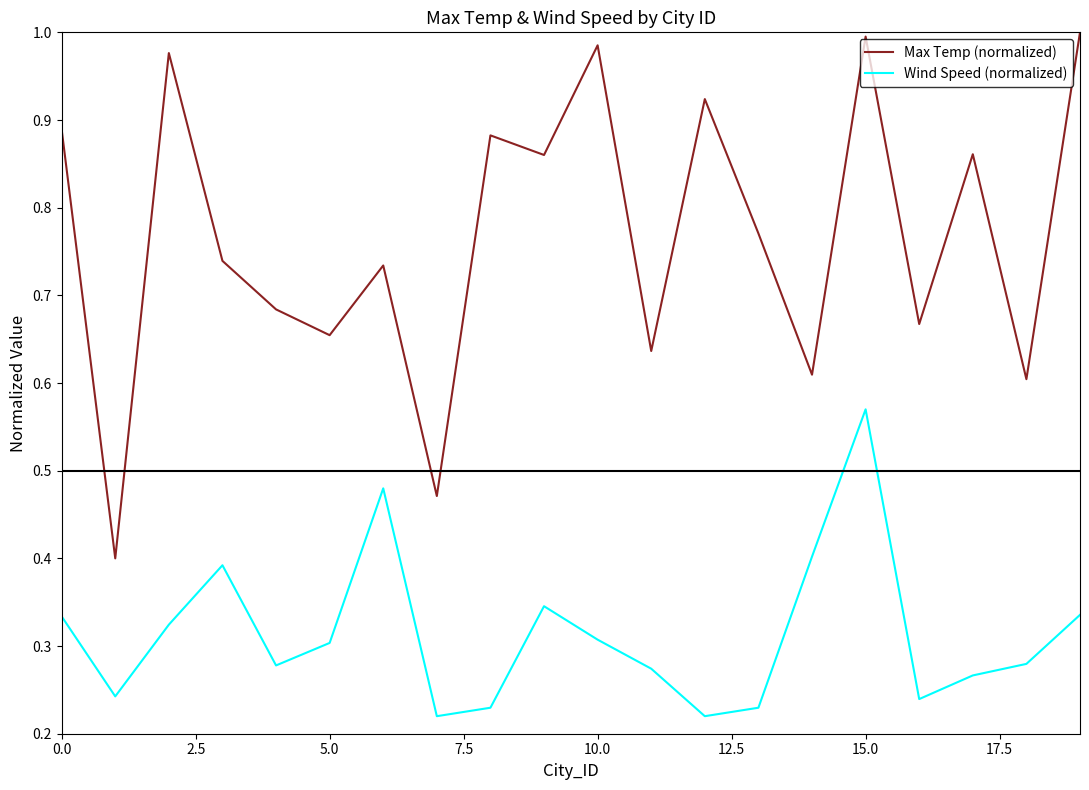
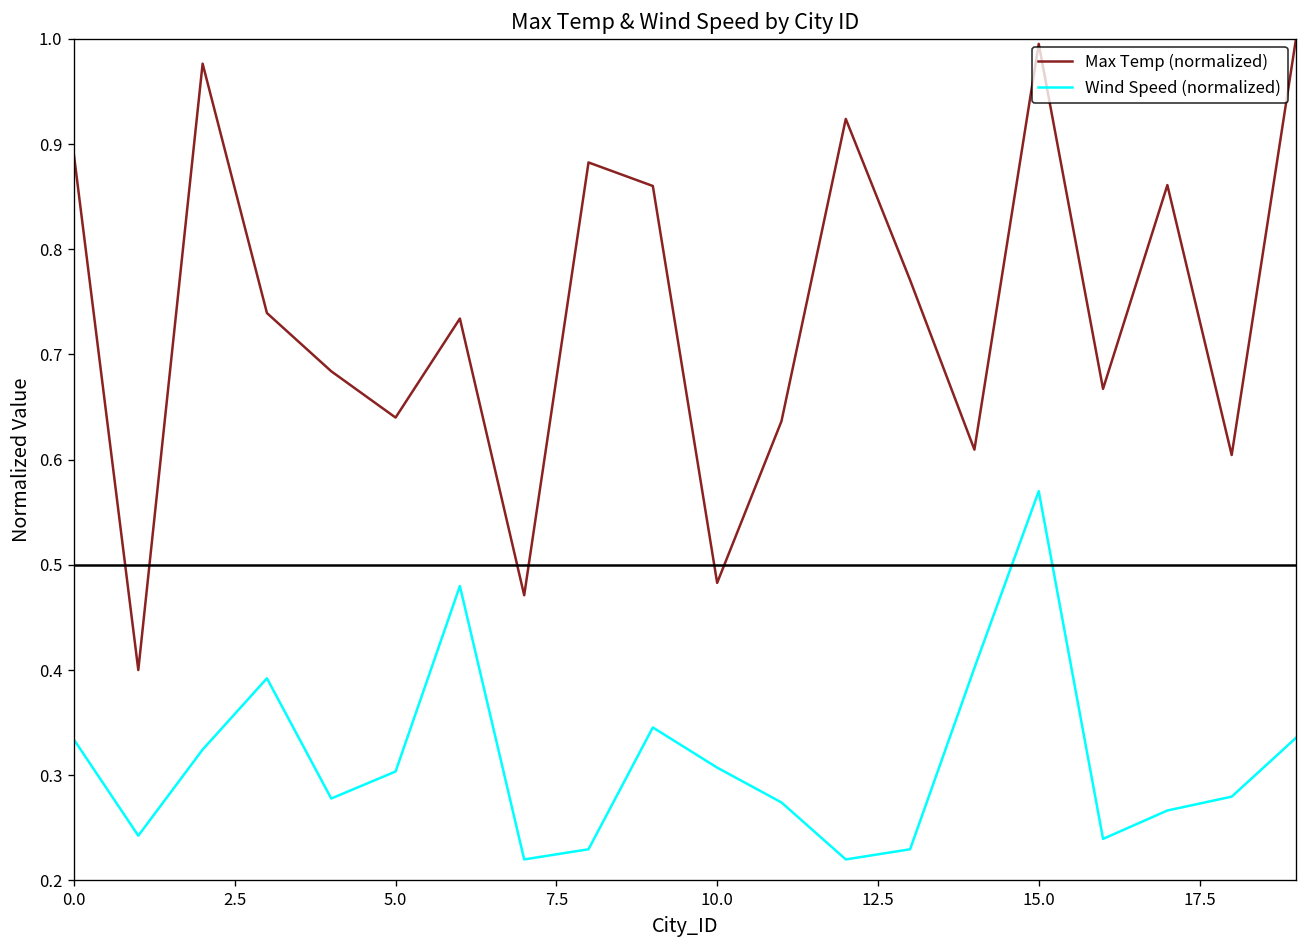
  {
    "Max Temp (normalized)": {
      "0.0": 0.89,
-     "5.0": 0.65,
-     "10.0": 0.99,
+     "5.0": 0.64,
+     "10.0": 0.48,
      "15.0": 1.00
    },
    "Wind Speed (normalized)": {
      "0.0": 0.33,
      "5.0": 0.30,
      "10.0": 0.31,
      "15.0": 0.57
    }
  }
